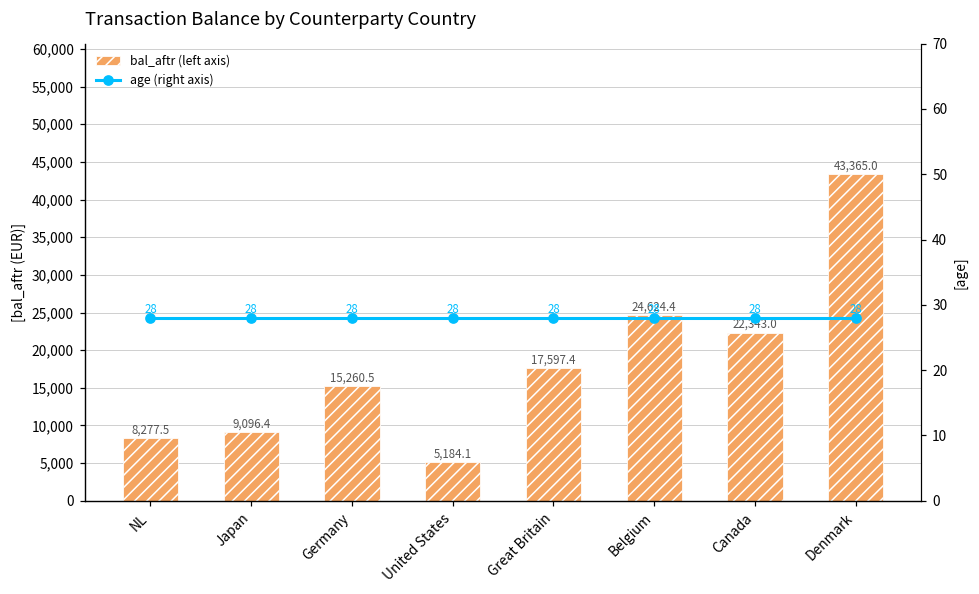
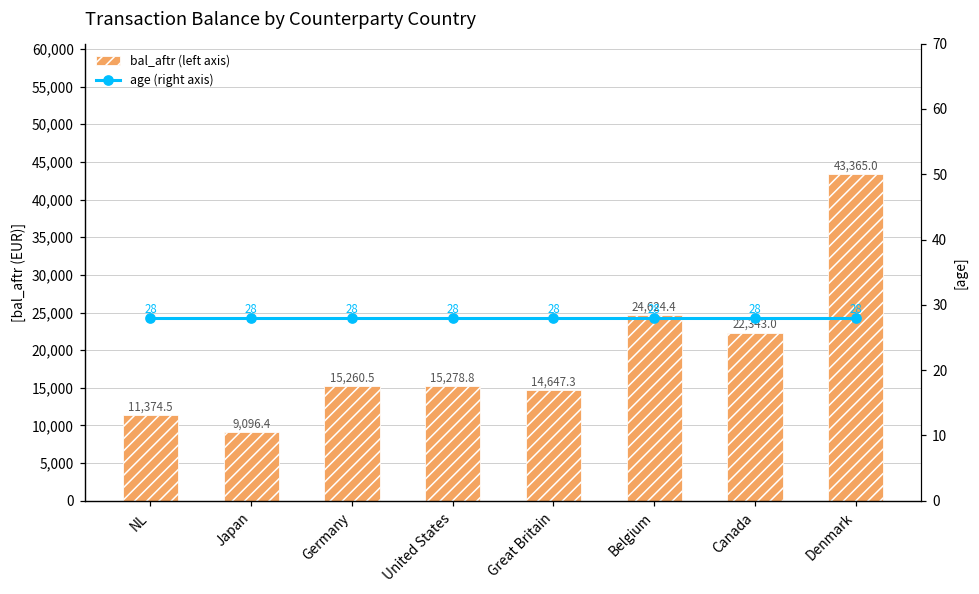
  {
    "bal_aftr (left axis)": {
-     "NL": "8,277.5",
+     "NL": "11,374.5",
      "Japan": "9,096.4",
      "Germany": "15,260.5",
-     "United States": "5,184.1",
-     "Great Britain": "17,597.4",
+     "United States": "15,278.8",
+     "Great Britain": "14,647.3",
      "Denmark": "43,365.0"
    },
    "age (right axis)": {
      "NL": "28",
      "Japan": "28",
      "Germany": "28",
      "United States": "28",
      "Great Britain": "28",
      "Canada": "28",
      "Denmark": "28"
    }
  }
